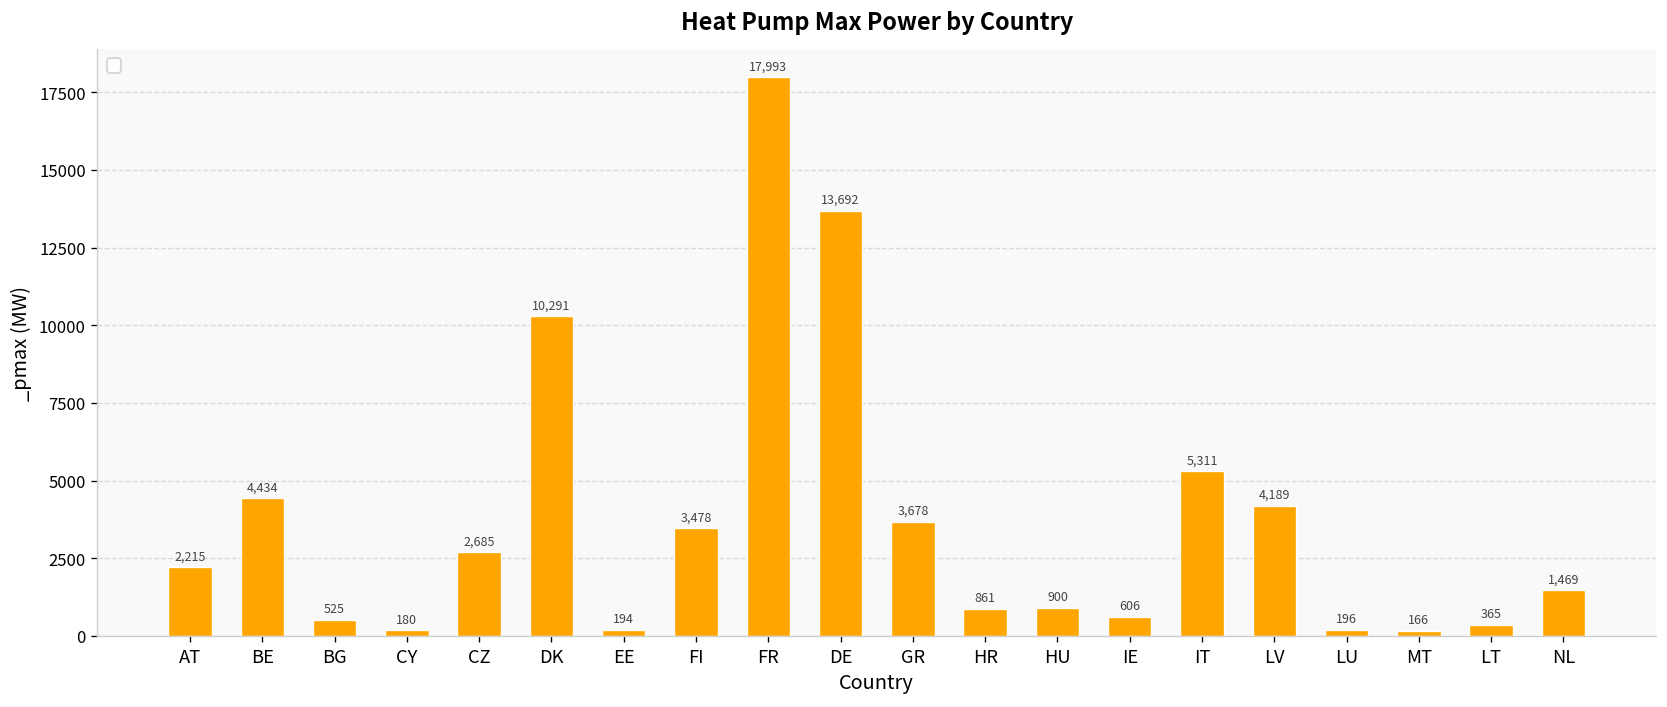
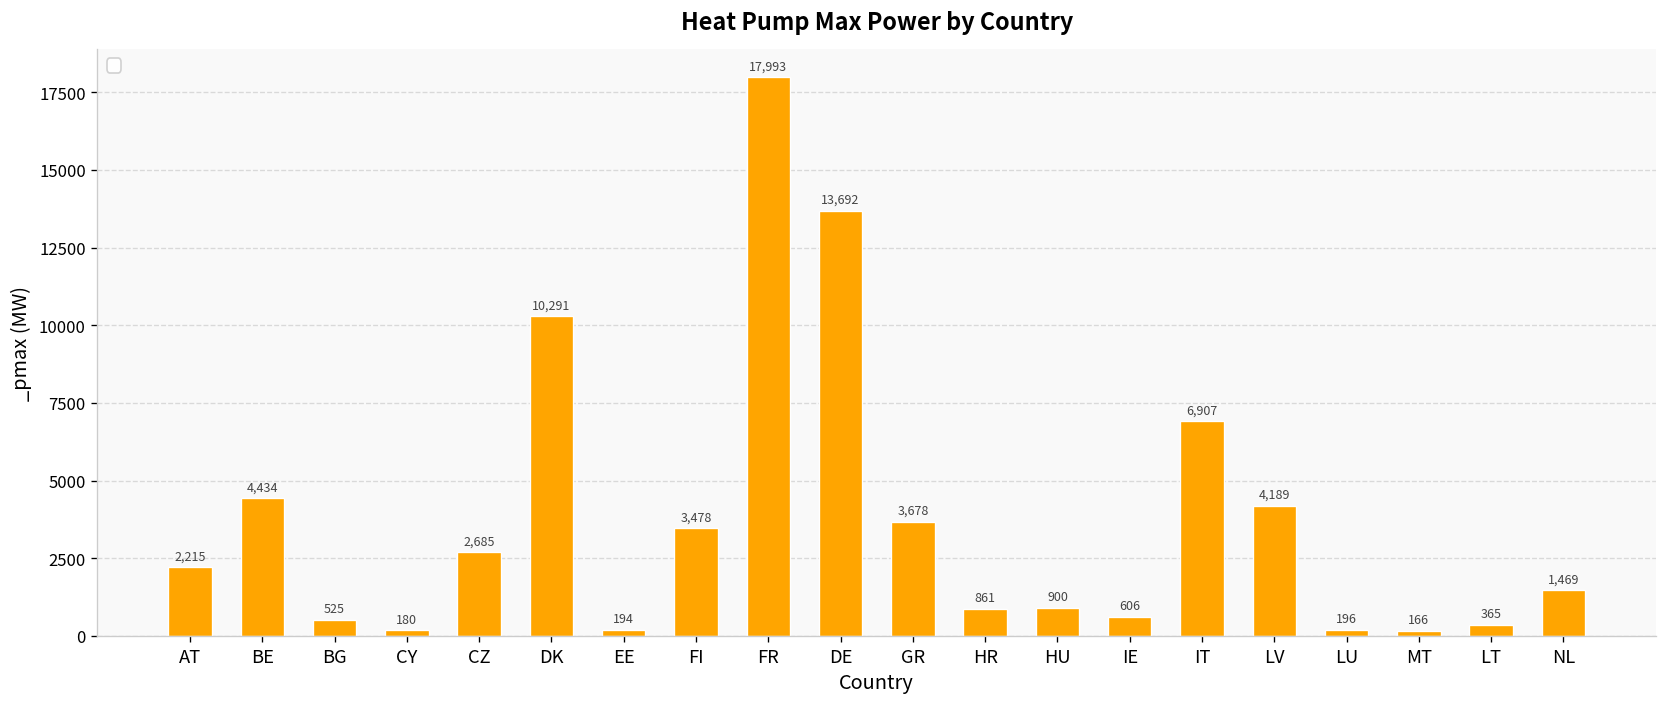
  {
    "AT": "2,215",
    "BE": "4,434",
    "BG": "525",
    "CY": "180",
    "CZ": "2,685",
    "DK": "10,291",
    "EE": "194",
    "FI": "3,478",
    "FR": "17,993",
    "DE": "13,692",
    "GR": "3,678",
    "HR": "861",
    "HU": "900",
    "IE": "606",
-   "IT": "5,311",
+   "IT": "6,907",
    "LV": "4,189",
    "LU": "196",
    "MT": "166",
    "LT": "365",
    "NL": "1,469"
  }
